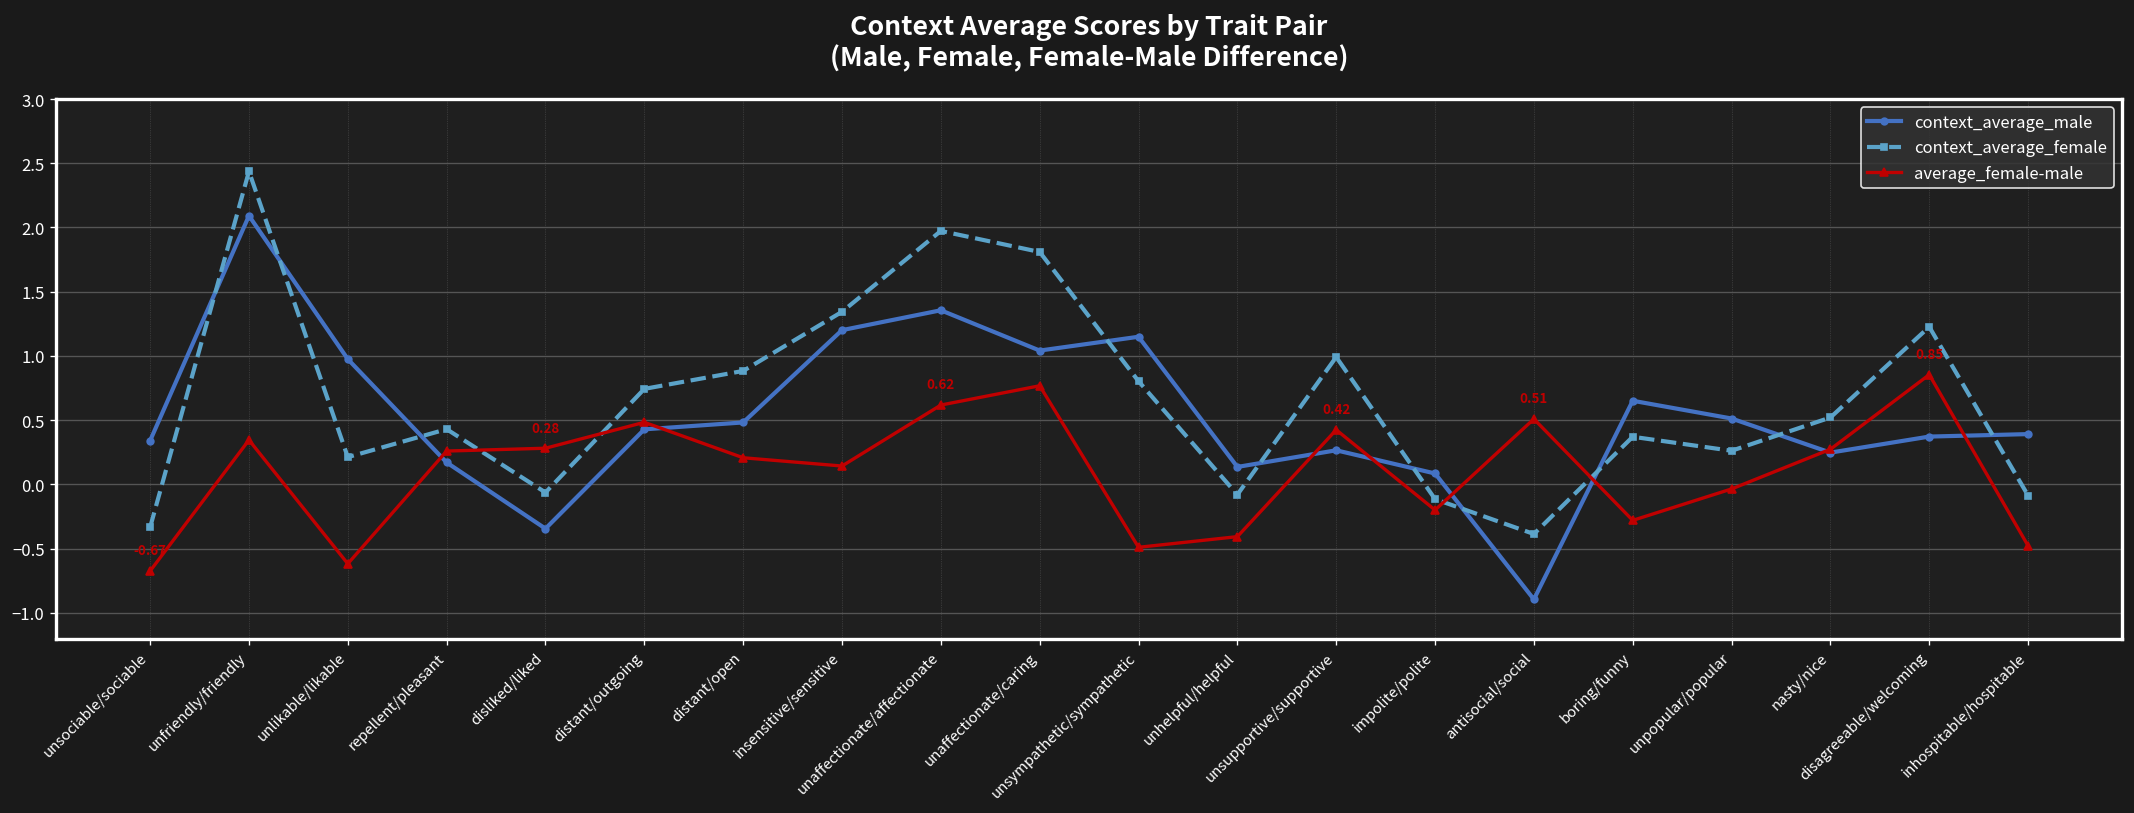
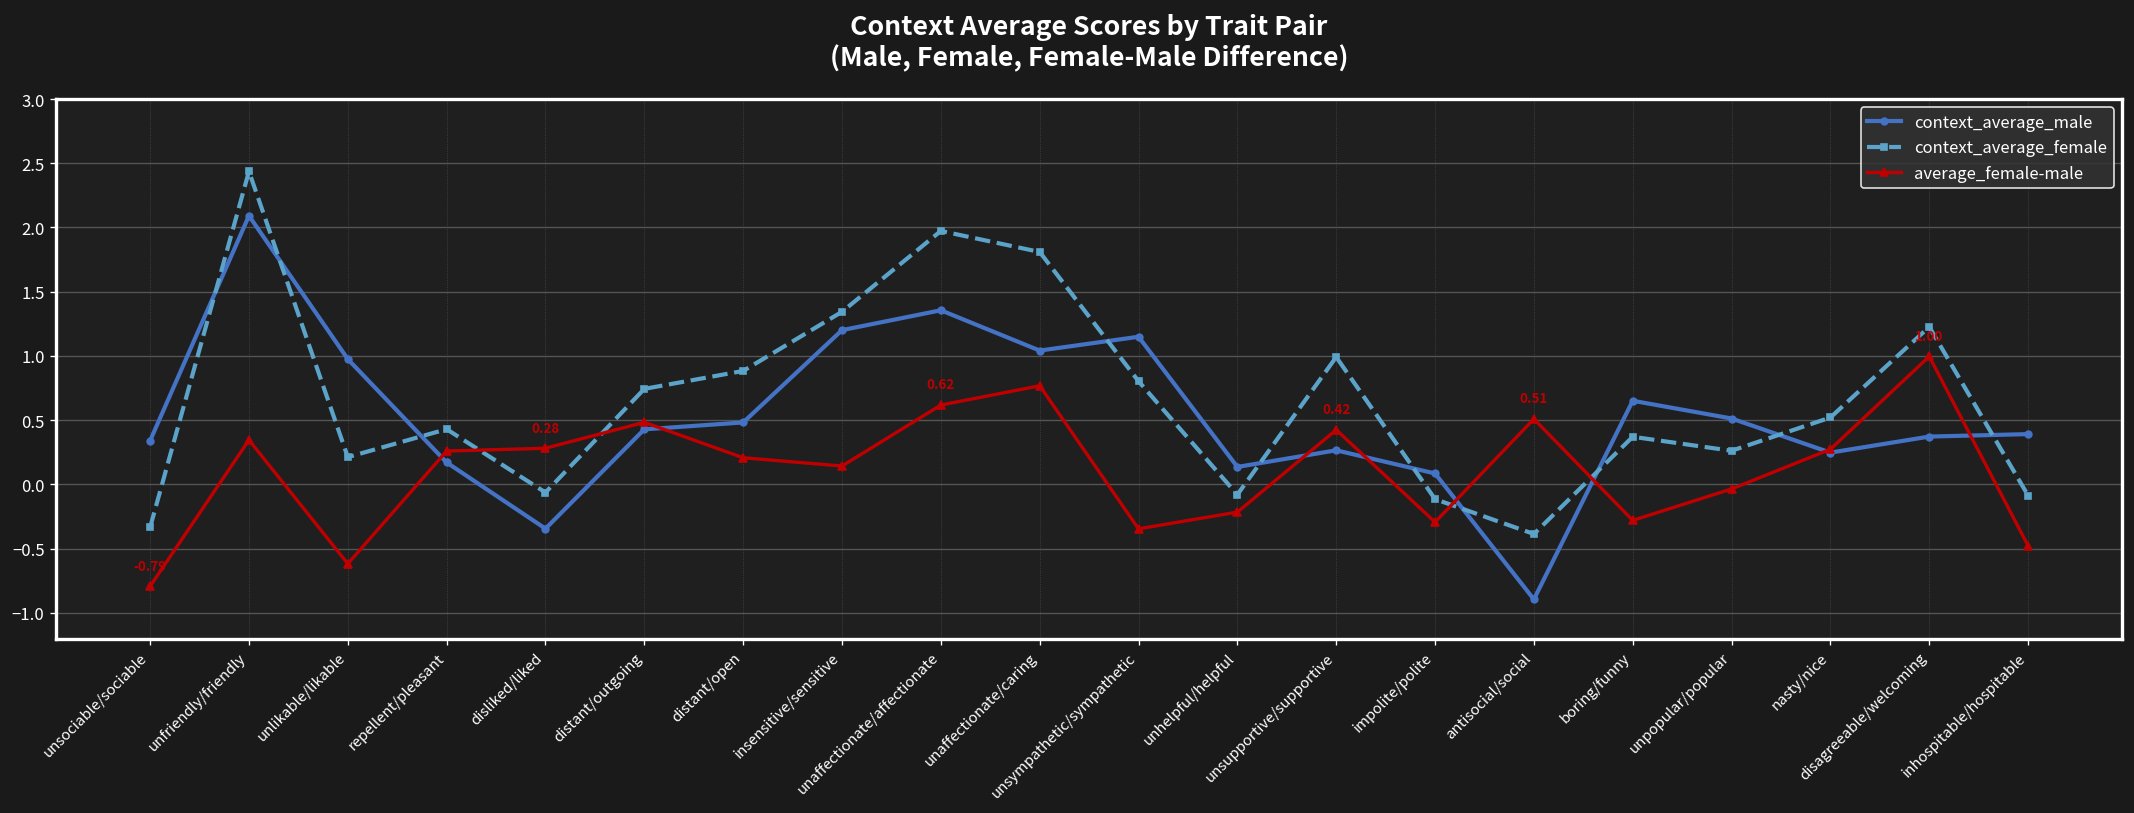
  {
    "average_female-male": {
-     "unsociable/sociable": -0.67,
+     "unsociable/sociable": -0.79,
      "disliked/liked": 0.28,
      "unaffectionate/affectionate": 0.62,
-     "unsympathetic/sympathetic": -0.49,
-     "unhelpful/helpful": -0.41,
+     "unsympathetic/sympathetic": -0.35,
+     "unhelpful/helpful": -0.22,
      "unsupportive/supportive": 0.42,
-     "impolite/polite": -0.20,
+     "impolite/polite": -0.29,
      "antisocial/social": 0.51,
-     "disagreeable/welcoming": 0.85
+     "disagreeable/welcoming": 1.00
    }
  }
